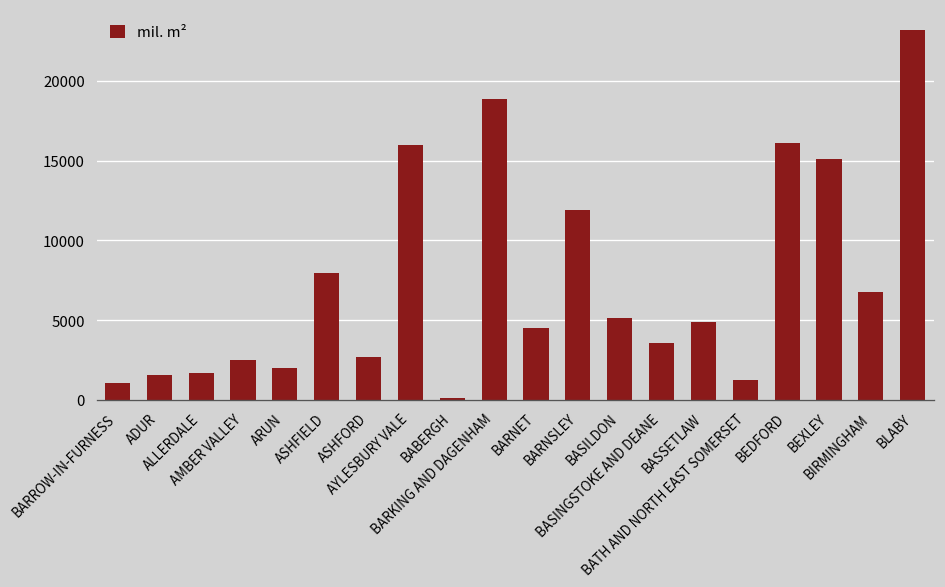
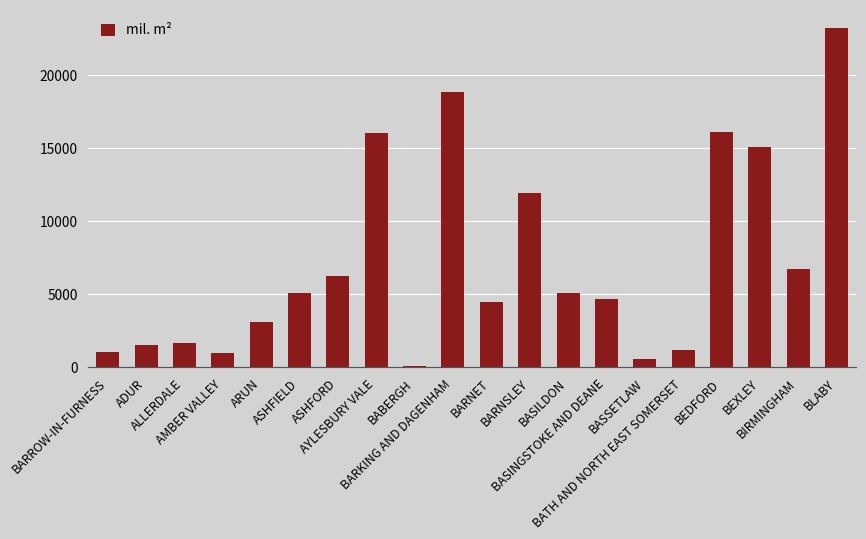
  {
    "BARROW-IN-FURNESS": 1000,
    "ADUR": 1600,
    "ALLERDALE": 1700,
-   "AMBER VALLEY": 2500,
-   "ARUN": 2000,
-   "ASHFIELD": 7900,
-   "ASHFORD": 2700,
+   "AMBER VALLEY": 1000,
+   "ARUN": 3100,
+   "ASHFIELD": 5100,
+   "ASHFORD": 6300,
    "AYLESBURY VALE": 16000,
    "BARKING AND DAGENHAM": 18800,
    "BARNET": 4500,
    "BARNSLEY": 11900,
    "BASILDON": 5100,
-   "BASINGSTOKE AND DEANE": 3600,
-   "BASSETLAW": 4900,
+   "BASINGSTOKE AND DEANE": 4700,
+   "BASSETLAW": 500,
    "BATH AND NORTH EAST SOMERSET": 1200,
    "BEDFORD": 16100,
    "BEXLEY": 15100,
    "BIRMINGHAM": 6700,
    "BLABY": 23200
  }
